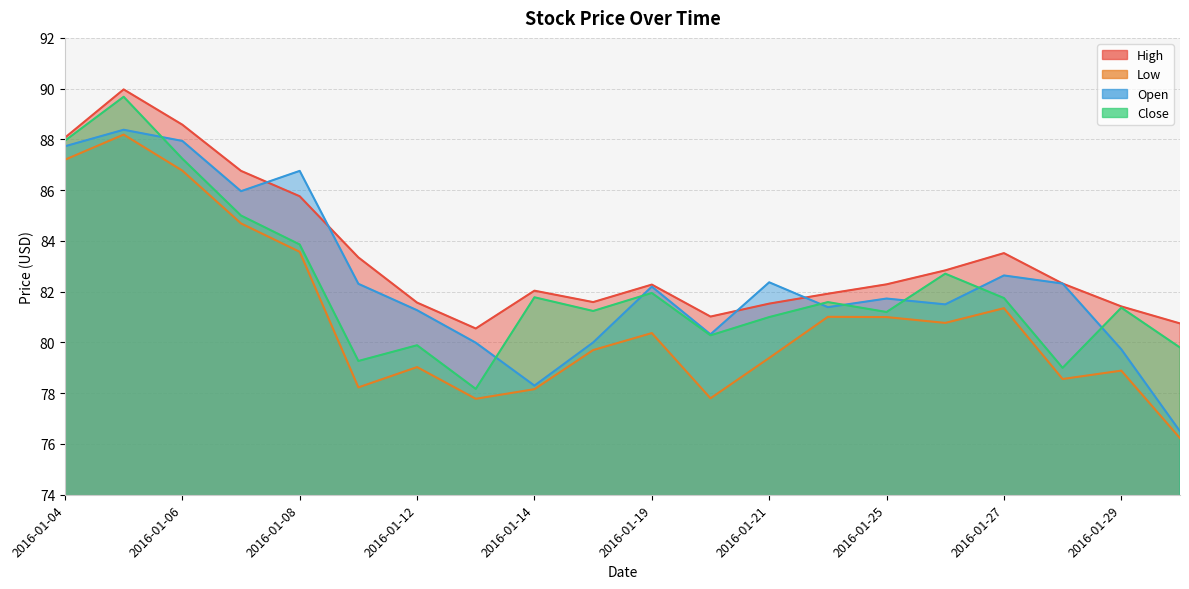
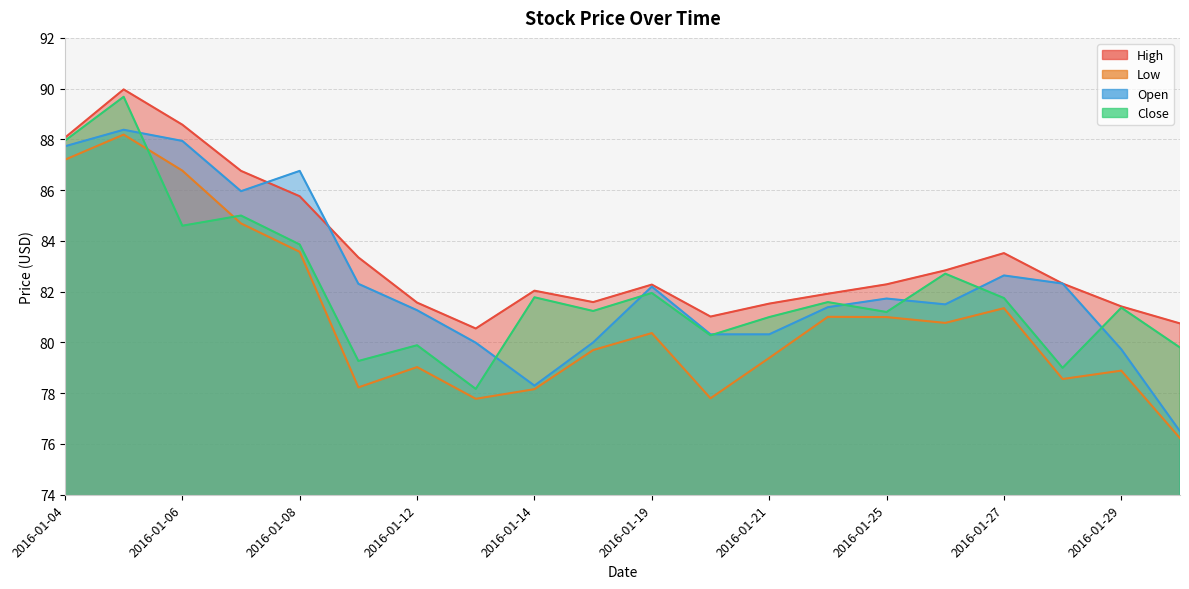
  {
    "Open": {
      "2016-01-04": 87.7,
      "2016-01-06": 87.9,
      "2016-01-08": 86.8,
      "2016-01-12": 81.3,
      "2016-01-14": 78.3,
-     "2016-01-21": 82.4,
+     "2016-01-21": 80.3,
      "2016-01-25": 81.7,
      "2016-01-27": 82.6,
      "2016-01-29": 79.7
    },
    "Close": {
      "2016-01-04": 88.0,
-     "2016-01-06": 87.2,
+     "2016-01-06": 84.6,
      "2016-01-08": 83.9,
      "2016-01-12": 79.9,
      "2016-01-14": 81.8,
      "2016-01-19": 82.0,
      "2016-01-21": 81.0,
      "2016-01-25": 81.2,
      "2016-01-27": 81.8
    }
  }
